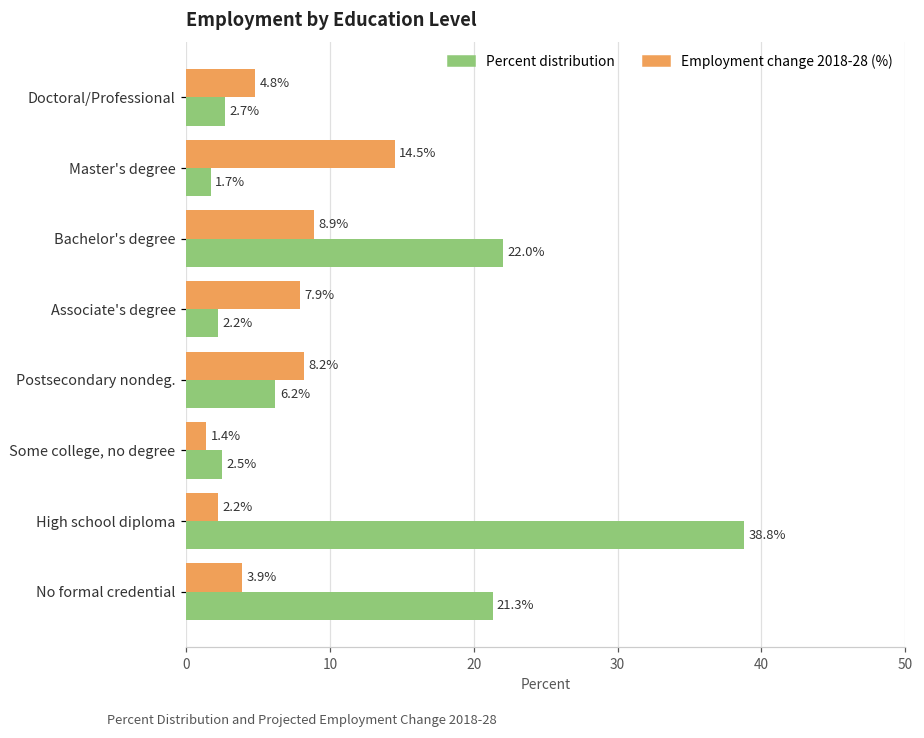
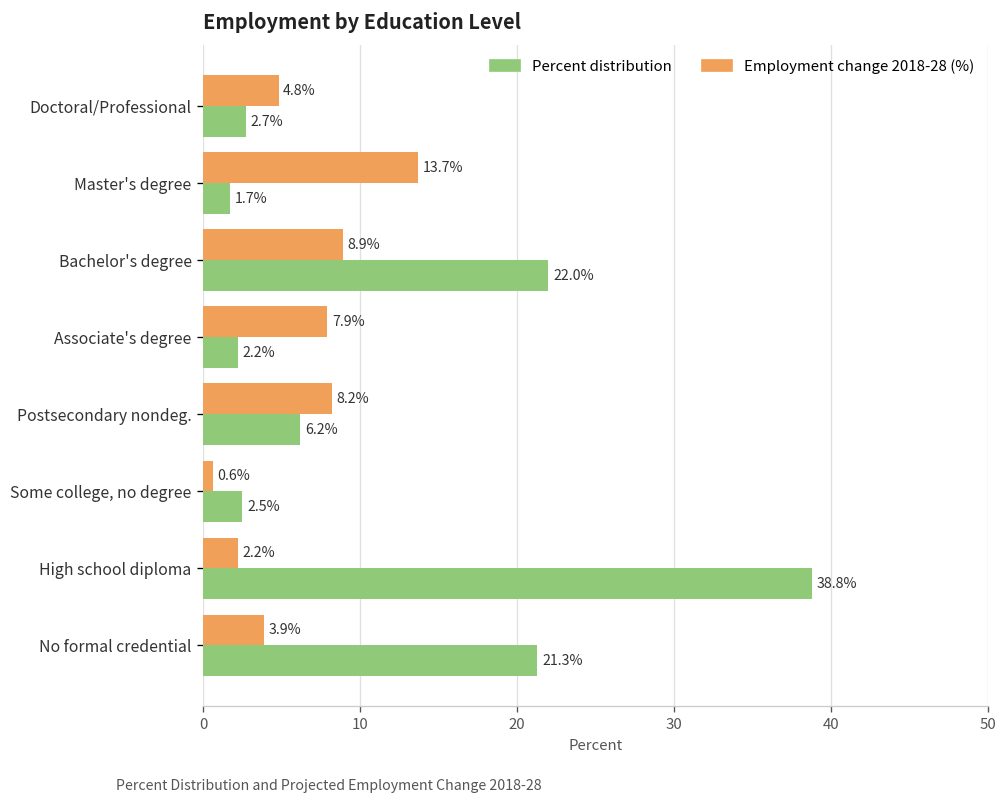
  {
    "Percent distribution": {
      "Doctoral/Professional": "2.7%",
      "Master's degree": "1.7%",
      "Bachelor's degree": "22.0%",
      "Associate's degree": "2.2%",
      "Postsecondary nondeg.": "6.2%",
      "Some college, no degree": "2.5%",
      "High school diploma": "38.8%",
      "No formal credential": "21.3%"
    },
    "Employment change 2018-28 (%)": {
      "Doctoral/Professional": "4.8%",
-     "Master's degree": "14.5%",
+     "Master's degree": "13.7%",
      "Bachelor's degree": "8.9%",
      "Associate's degree": "7.9%",
      "Postsecondary nondeg.": "8.2%",
-     "Some college, no degree": "1.4%",
+     "Some college, no degree": "0.6%",
      "High school diploma": "2.2%",
      "No formal credential": "3.9%"
    }
  }
